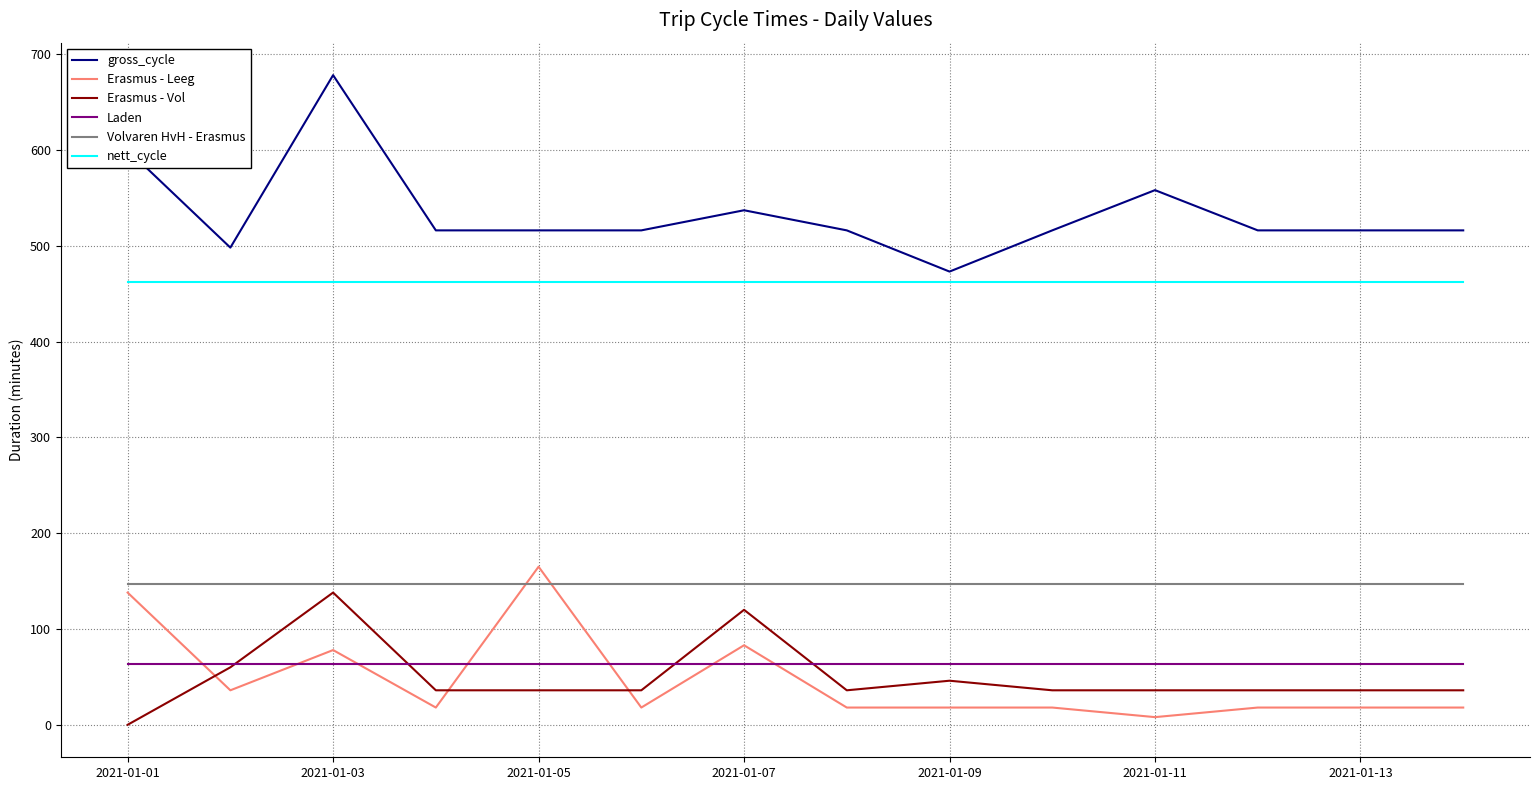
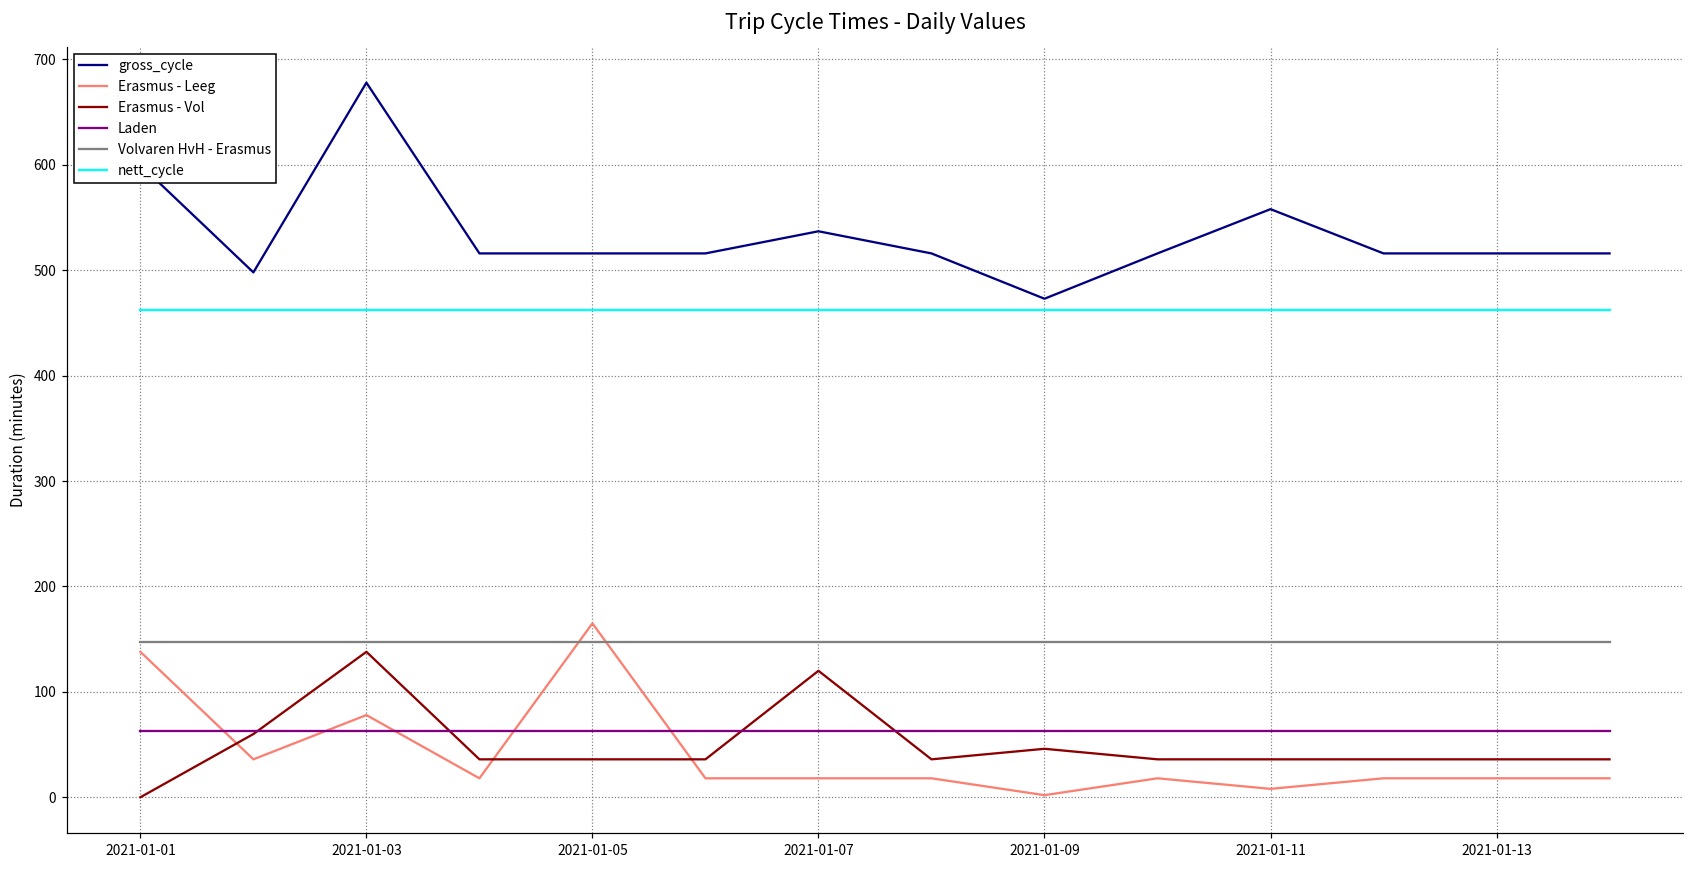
  {
    "gross_cycle": {
      "2021-01-03": 680,
      "2021-01-05": 520,
      "2021-01-07": 540,
      "2021-01-09": 470,
      "2021-01-11": 560,
      "2021-01-13": 520
    },
    "Erasmus - Leeg": {
      "2021-01-01": 140,
      "2021-01-03": 80,
      "2021-01-05": 170,
-     "2021-01-07": 80,
-     "2021-01-09": 20,
+     "2021-01-07": 20,
+     "2021-01-09": 0,
      "2021-01-11": 10,
      "2021-01-13": 20
    },
    "Erasmus - Vol": {
      "2021-01-01": 0,
      "2021-01-03": 140,
      "2021-01-05": 40,
      "2021-01-07": 120,
      "2021-01-09": 50,
      "2021-01-11": 40,
      "2021-01-13": 40
    },
    "Laden": {
      "2021-01-01": 60,
      "2021-01-03": 60,
      "2021-01-05": 60,
      "2021-01-07": 60,
      "2021-01-09": 60,
      "2021-01-11": 60,
      "2021-01-13": 60
    },
    "Volvaren HvH - Erasmus": {
      "2021-01-01": 150,
      "2021-01-03": 150,
      "2021-01-05": 150,
      "2021-01-07": 150,
      "2021-01-09": 150,
      "2021-01-11": 150,
      "2021-01-13": 150
    },
    "nett_cycle": {
      "2021-01-01": 460,
      "2021-01-03": 460,
      "2021-01-05": 460,
      "2021-01-07": 460,
      "2021-01-09": 460,
      "2021-01-11": 460,
      "2021-01-13": 460
    }
  }
